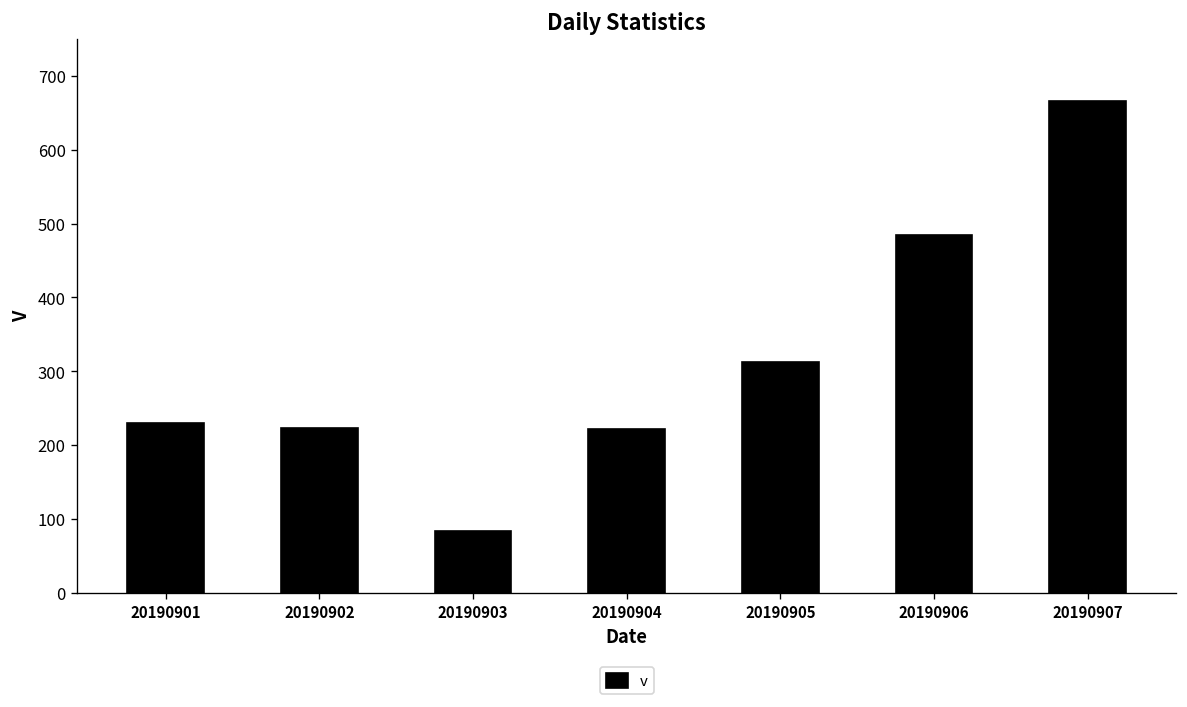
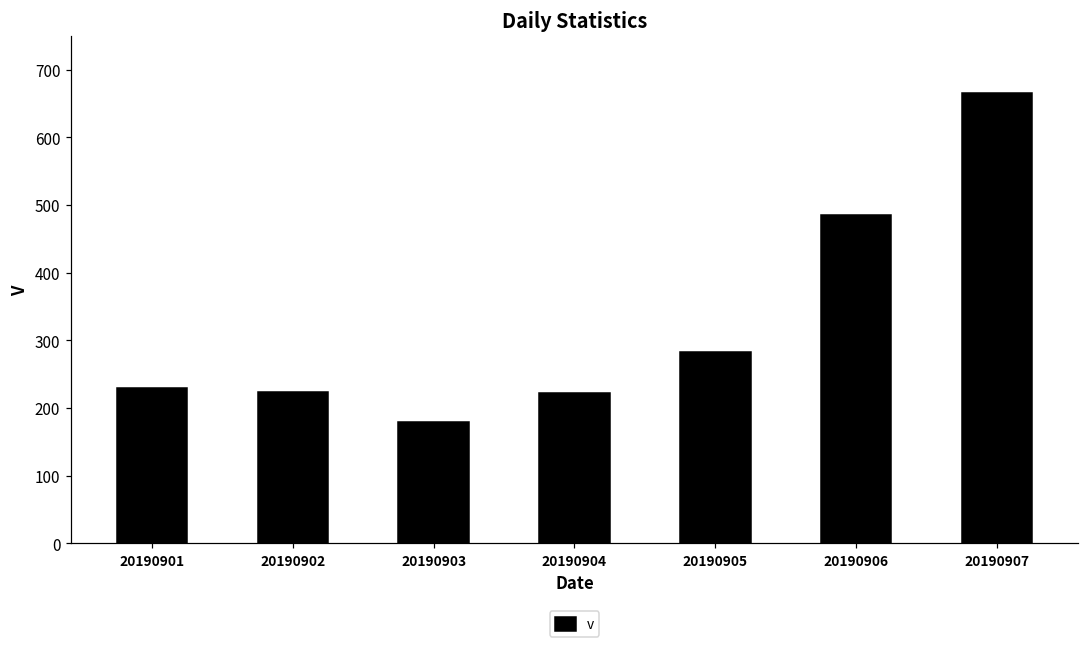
  {
    "20190901": 230,
    "20190902": 220,
-   "20190903": 80,
+   "20190903": 180,
    "20190904": 220,
-   "20190905": 310,
+   "20190905": 280,
    "20190906": 490,
    "20190907": 670
  }
